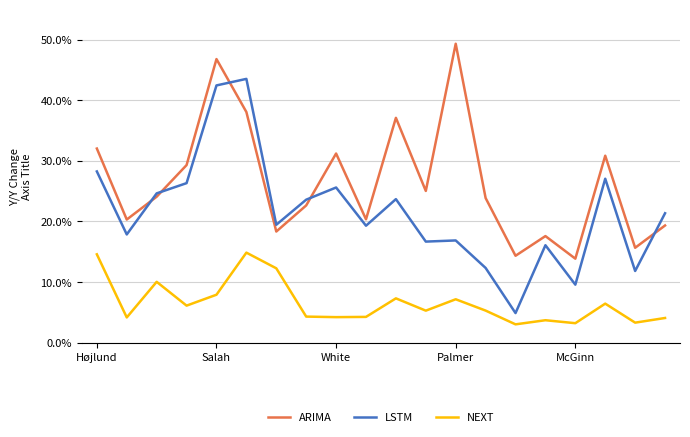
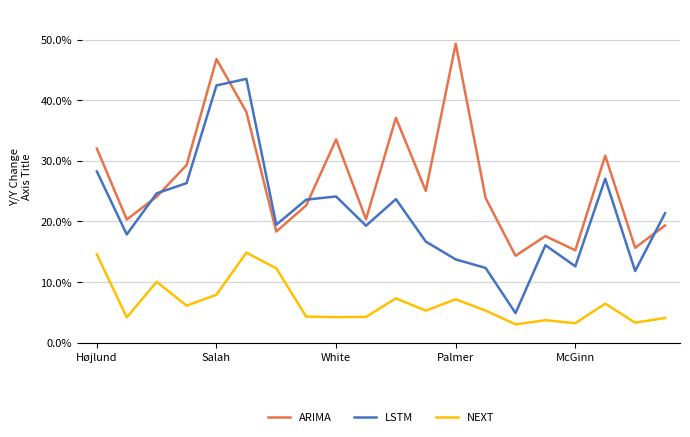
  {
    "ARIMA": {
      "Højlund": "32%",
      "Salah": "47%",
-     "White": "31%",
+     "White": "34%",
      "Palmer": "49%",
-     "McGinn": "14%"
+     "McGinn": "15%"
    },
    "LSTM": {
      "Højlund": "28%",
      "Salah": "42%",
-     "White": "26%",
-     "Palmer": "17%",
-     "McGinn": "10%"
+     "White": "24%",
+     "Palmer": "14%",
+     "McGinn": "13%"
    },
    "NEXT": {
      "Højlund": "15%",
      "Salah": "8%",
      "White": "4%",
      "Palmer": "7%",
      "McGinn": "3%"
    }
  }
